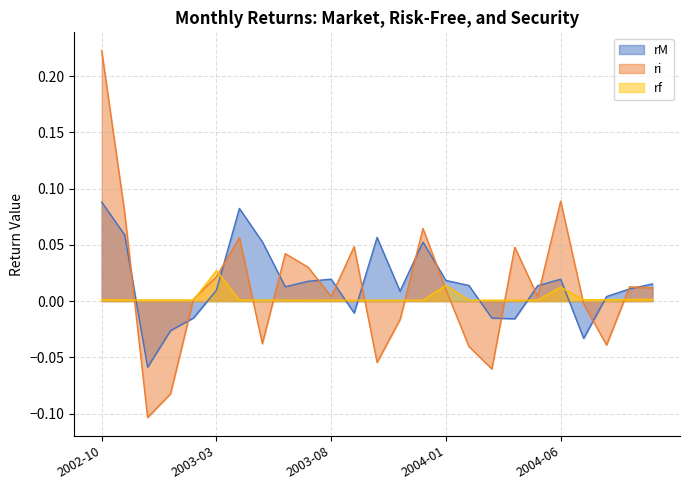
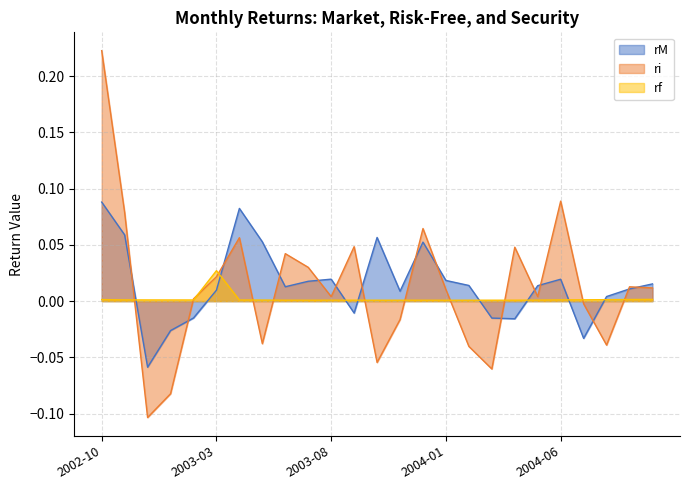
  {
    "rf": {
      "2002-10": 0.001,
      "2003-03": 0.027,
      "2003-08": 0.001,
-     "2004-01": 0.014,
-     "2004-06": 0.012
+     "2004-01": 0.001,
+     "2004-06": 0.001
    }
  }
